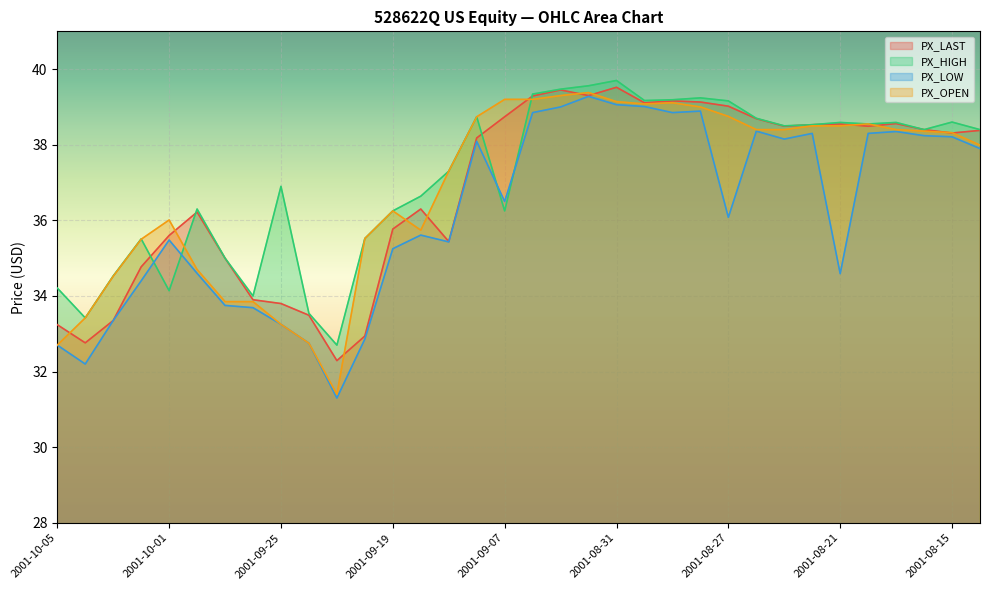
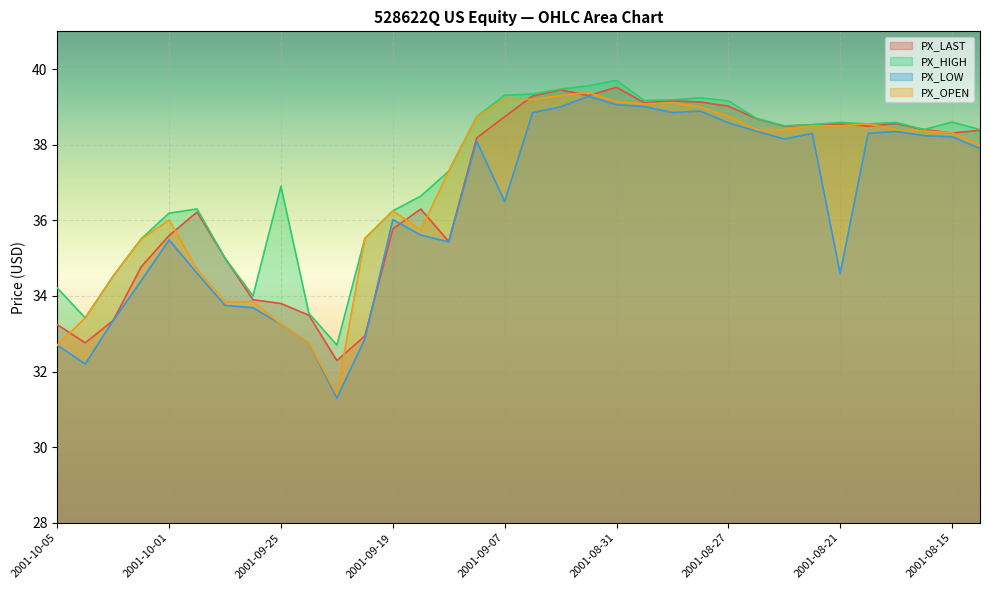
  {
    "PX_HIGH": {
      "2001-10-05": 34.2,
-     "2001-10-01": 34.1,
+     "2001-10-01": 36.2,
      "2001-09-25": 36.9,
-     "2001-09-07": 36.3,
+     "2001-09-07": 39.3,
      "2001-08-31": 39.7,
      "2001-08-27": 39.2,
      "2001-08-15": 38.6
    },
    "PX_LOW": {
      "2001-10-01": 35.5,
-     "2001-09-19": 35.3,
+     "2001-09-19": 36.0,
      "2001-09-07": 36.5,
      "2001-08-31": 39.1,
-     "2001-08-27": 36.1,
+     "2001-08-27": 38.6,
      "2001-08-21": 34.6,
      "2001-08-15": 38.2
    }
  }
